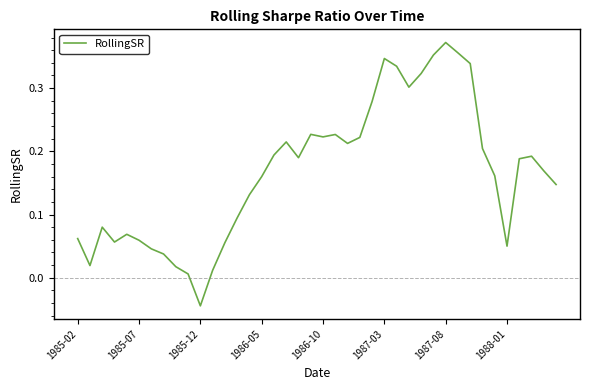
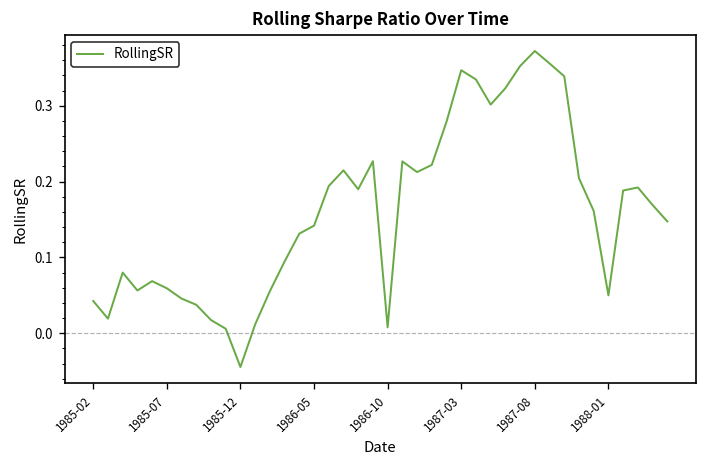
  {
-   "1985-02": 0.06,
+   "1985-02": 0.04,
    "1985-07": 0.06,
    "1985-12": -0.04,
-   "1986-05": 0.16,
-   "1986-10": 0.22,
+   "1986-05": 0.14,
+   "1986-10": 0.01,
    "1987-03": 0.35,
    "1987-08": 0.37,
    "1988-01": 0.05
  }
